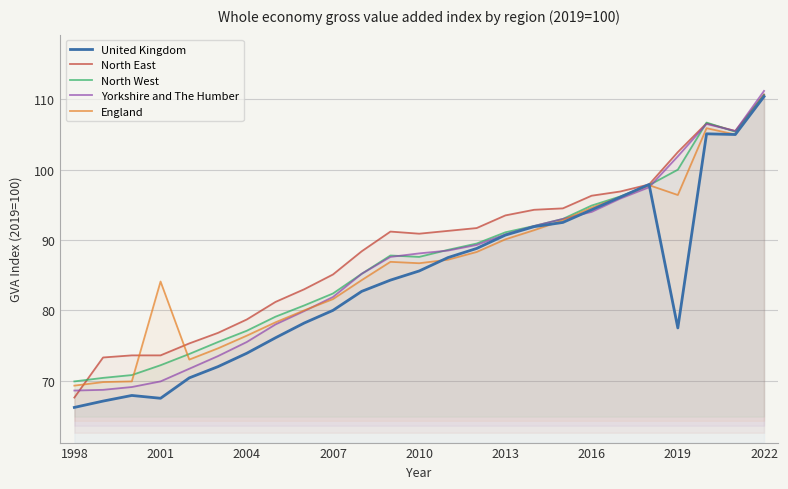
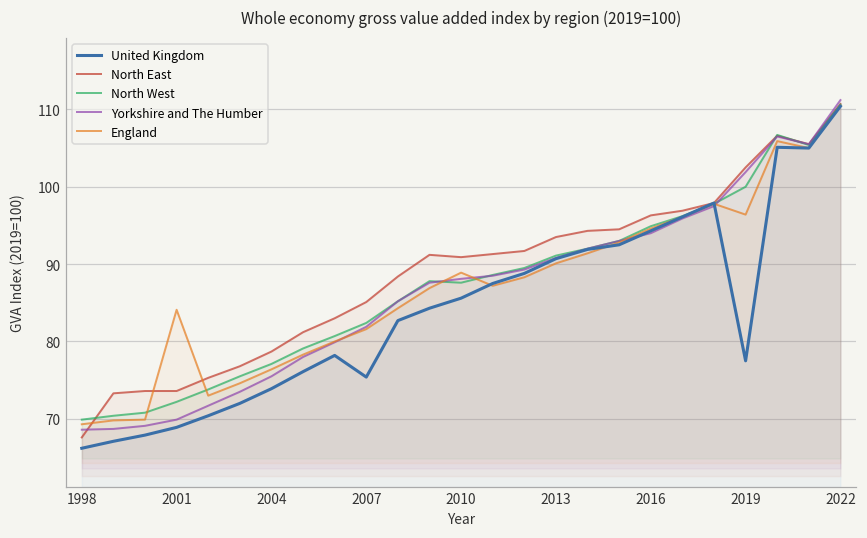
  {
    "United Kingdom": {
      "1998": 66,
-     "2001": 68,
+     "2001": 69,
      "2004": 74,
-     "2007": 80,
+     "2007": 75,
      "2010": 86,
      "2019": 78
    },
    "North East": {
      "1998": 68,
      "2001": 74,
      "2004": 79,
      "2007": 85,
      "2010": 91,
      "2013": 94,
      "2016": 96,
      "2019": 103
    },
    "North West": {
      "1998": 70,
      "2001": 72,
      "2004": 77,
      "2007": 82,
      "2010": 88,
      "2019": 100
    },
    "Yorkshire and The Humber": {
      "1998": 69,
      "2001": 70,
      "2004": 76,
      "2010": 88,
      "2019": 102,
      "2022": 111
    },
    "England": {
      "1998": 69,
      "2001": 84,
      "2004": 76,
-     "2010": 87,
+     "2010": 89,
      "2013": 90,
      "2019": 96
    }
  }
